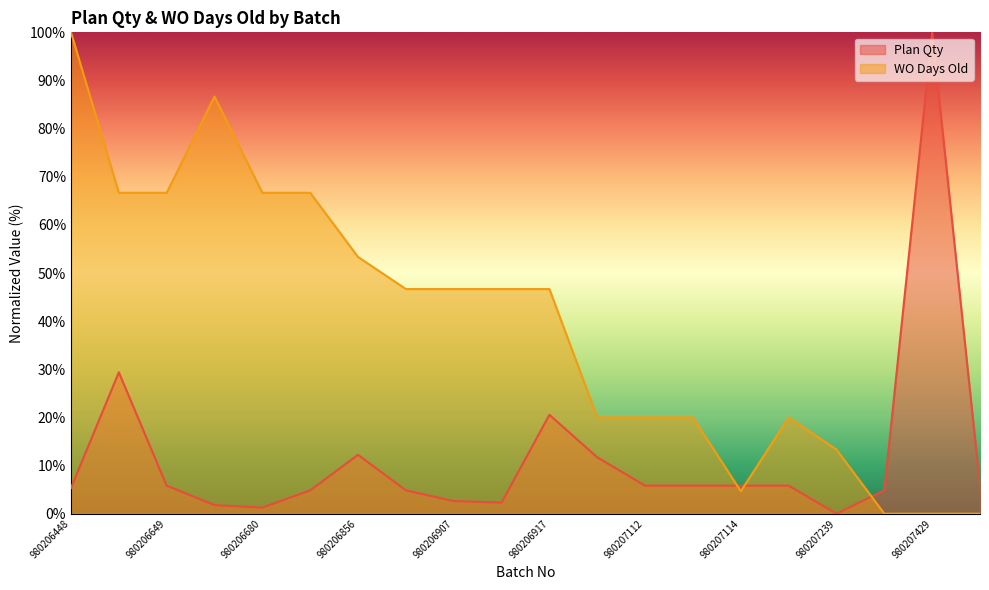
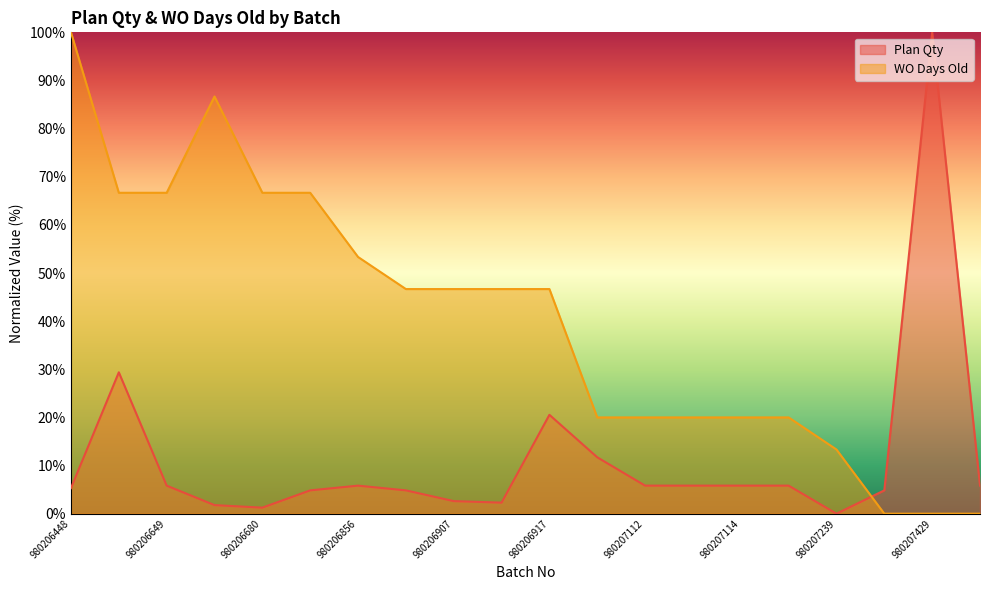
  {
    "Plan Qty": {
      "980206448": "5%",
      "980206649": "6%",
      "980206680": "1%",
-     "980206856": "12%",
+     "980206856": "6%",
      "980206907": "3%",
      "980206917": "21%",
      "980207112": "6%",
      "980207114": "6%",
      "980207239": "0%",
      "980207429": "100%"
    },
    "WO Days Old": {
      "980206448": "100%",
      "980206649": "67%",
      "980206680": "67%",
      "980206856": "53%",
      "980206907": "47%",
      "980206917": "47%",
      "980207112": "20%",
-     "980207114": "5%",
+     "980207114": "20%",
      "980207239": "13%",
      "980207429": "0%"
    }
  }
